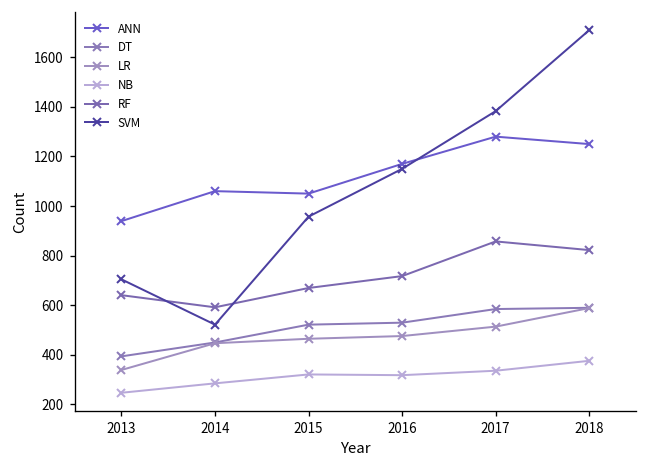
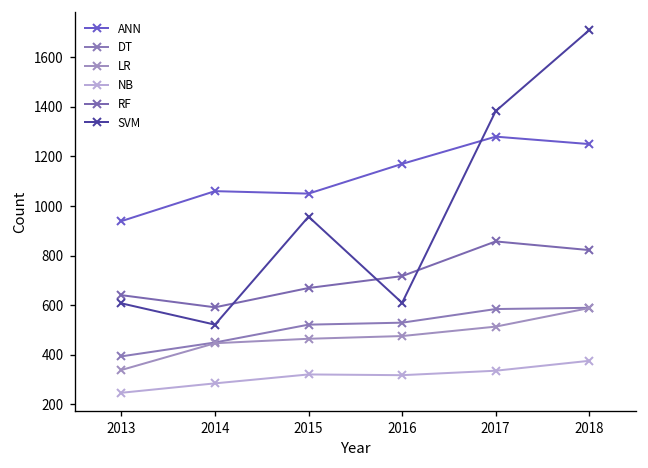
  {
    "SVM": {
-     "2013": 700,
+     "2013": 610,
      "2014": 520,
      "2015": 960,
-     "2016": 1150,
+     "2016": 610,
      "2017": 1380,
      "2018": 1710
    }
  }
